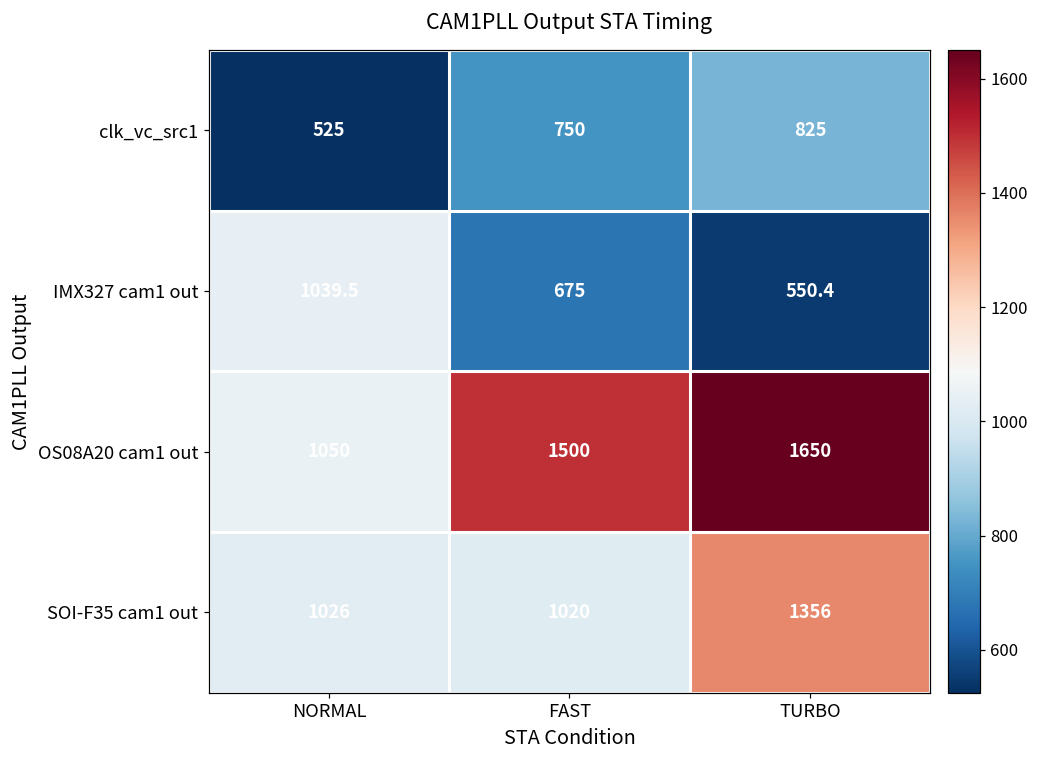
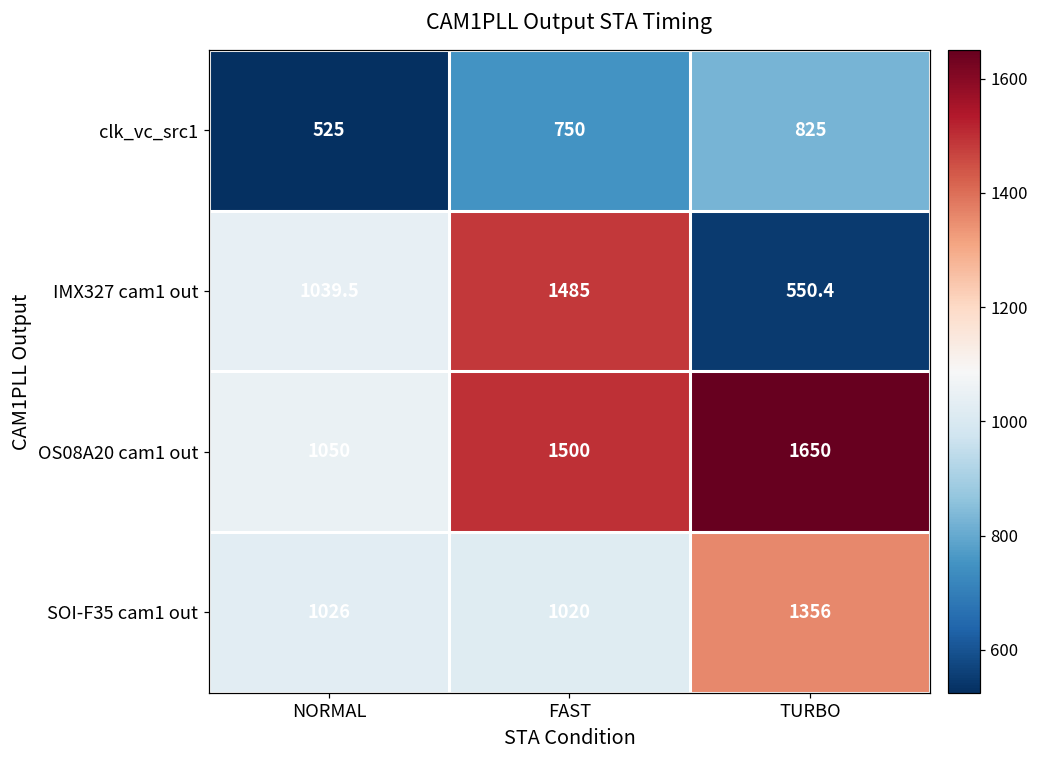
  {
    "clk_vc_src1": {
      "NORMAL": 525,
      "FAST": 750,
      "TURBO": 825
    },
    "IMX327 cam1 out": {
-     "FAST": 675,
+     "FAST": 1485,
      "TURBO": 550.4
    },
    "OS08A20 cam1 out": {
      "FAST": 1500,
      "TURBO": 1650
    },
    "SOI-F35 cam1 out": {
      "TURBO": 1356
    }
  }
